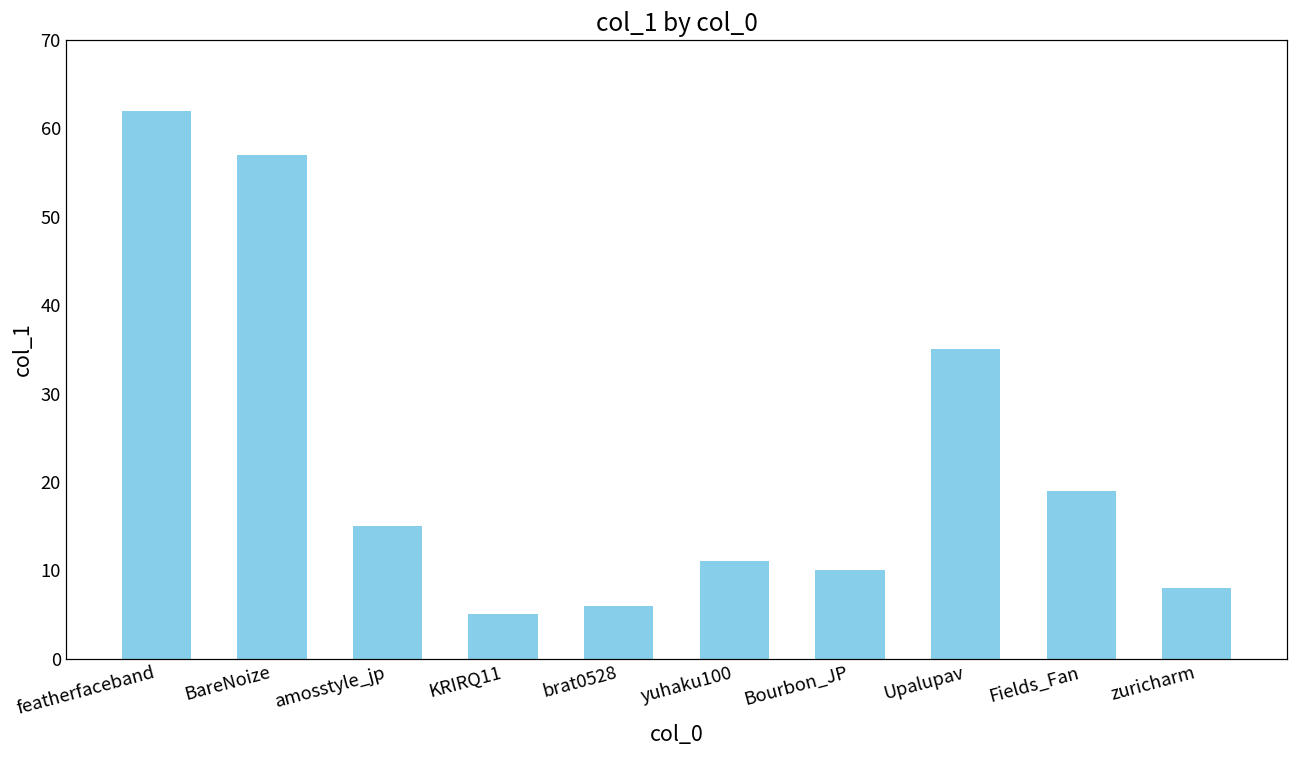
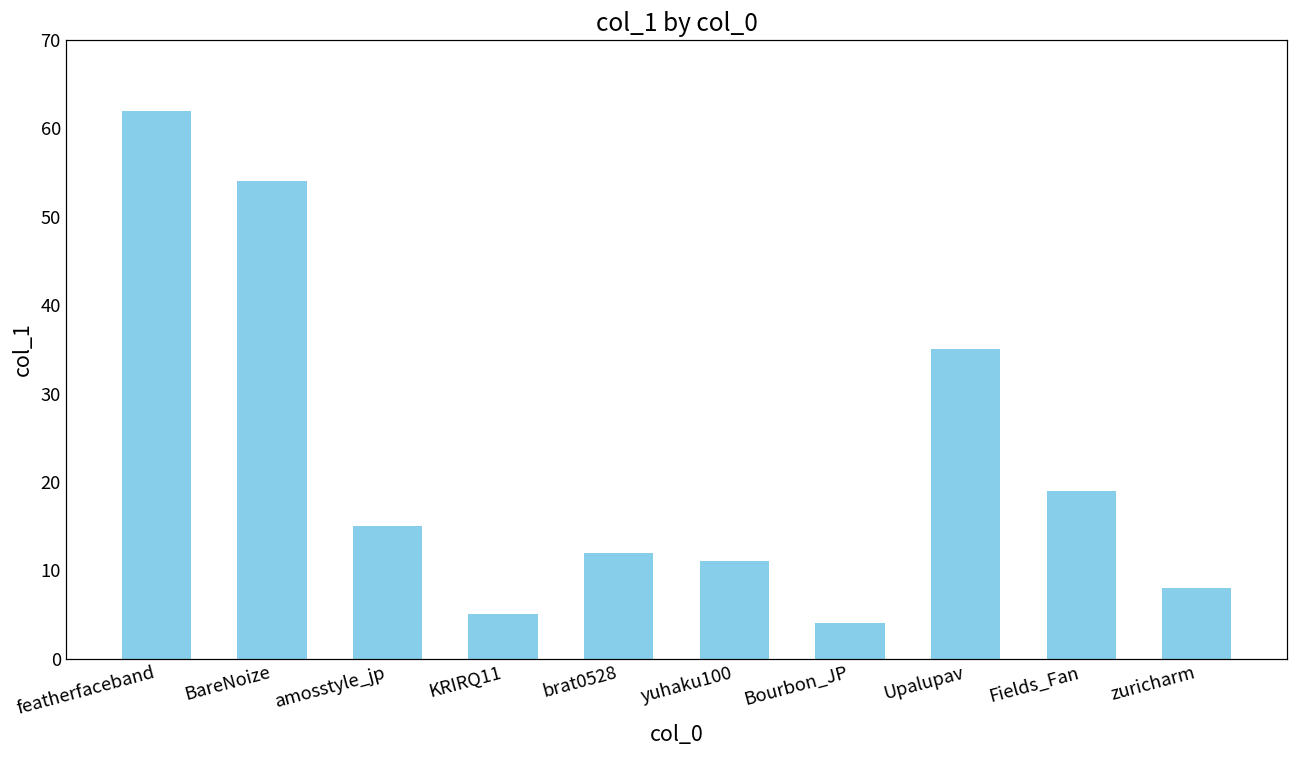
  {
    "featherfaceband": 62,
-   "BareNoize": 57,
+   "BareNoize": 54,
    "amosstyle_jp": 15,
    "KRIRQ11": 5,
-   "brat0528": 6,
+   "brat0528": 12,
    "yuhaku100": 11,
-   "Bourbon_JP": 10,
+   "Bourbon_JP": 4,
    "Upalupav": 35,
    "Fields_Fan": 19,
    "zuricharm": 8
  }
